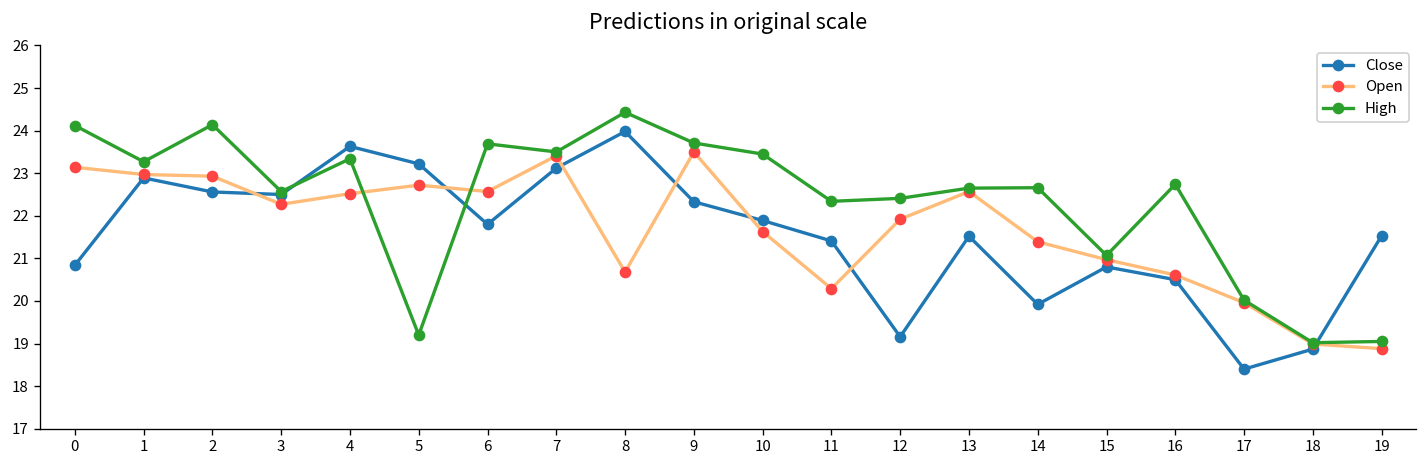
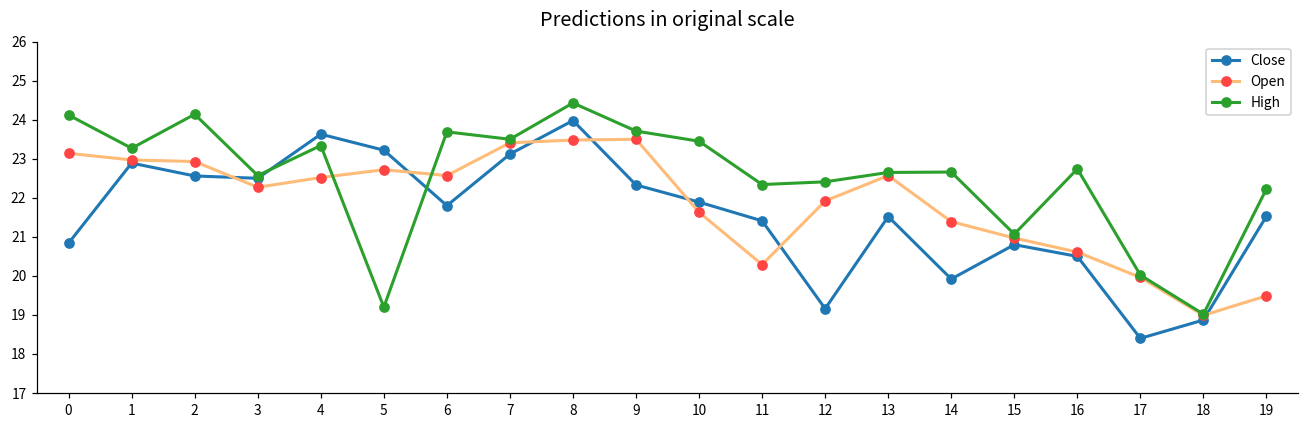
  {
    "Close": {
      "0": 20.8,
      "1": 22.9,
      "2": 22.6,
      "4": 23.6,
      "5": 23.2,
      "6": 21.8,
      "7": 23.1,
      "8": 24.0,
      "9": 22.3,
      "10": 21.9,
      "11": 21.4,
      "12": 19.2,
      "13": 21.5,
      "14": 19.9,
      "15": 20.8,
      "16": 20.5,
      "17": 18.4,
      "18": 18.9,
      "19": 21.5
    },
    "Open": {
      "0": 23.1,
      "1": 23.0,
      "2": 22.9,
      "3": 22.3,
      "4": 22.5,
      "5": 22.7,
      "6": 22.6,
      "7": 23.4,
-     "8": 20.7,
+     "8": 23.5,
      "9": 23.5,
      "10": 21.6,
      "11": 20.3,
      "12": 21.9,
      "13": 22.6,
      "14": 21.4,
      "15": 21.0,
      "16": 20.6,
-     "19": 18.9
+     "19": 19.5
    },
    "High": {
      "0": 24.1,
      "1": 23.3,
      "2": 24.1,
      "4": 23.3,
      "5": 19.2,
      "6": 23.7,
      "7": 23.5,
      "8": 24.4,
      "9": 23.7,
      "10": 23.5,
      "11": 22.3,
      "12": 22.4,
      "13": 22.7,
      "14": 22.7,
      "15": 21.1,
      "16": 22.7,
-     "19": 19.1
+     "19": 22.2
    }
  }
